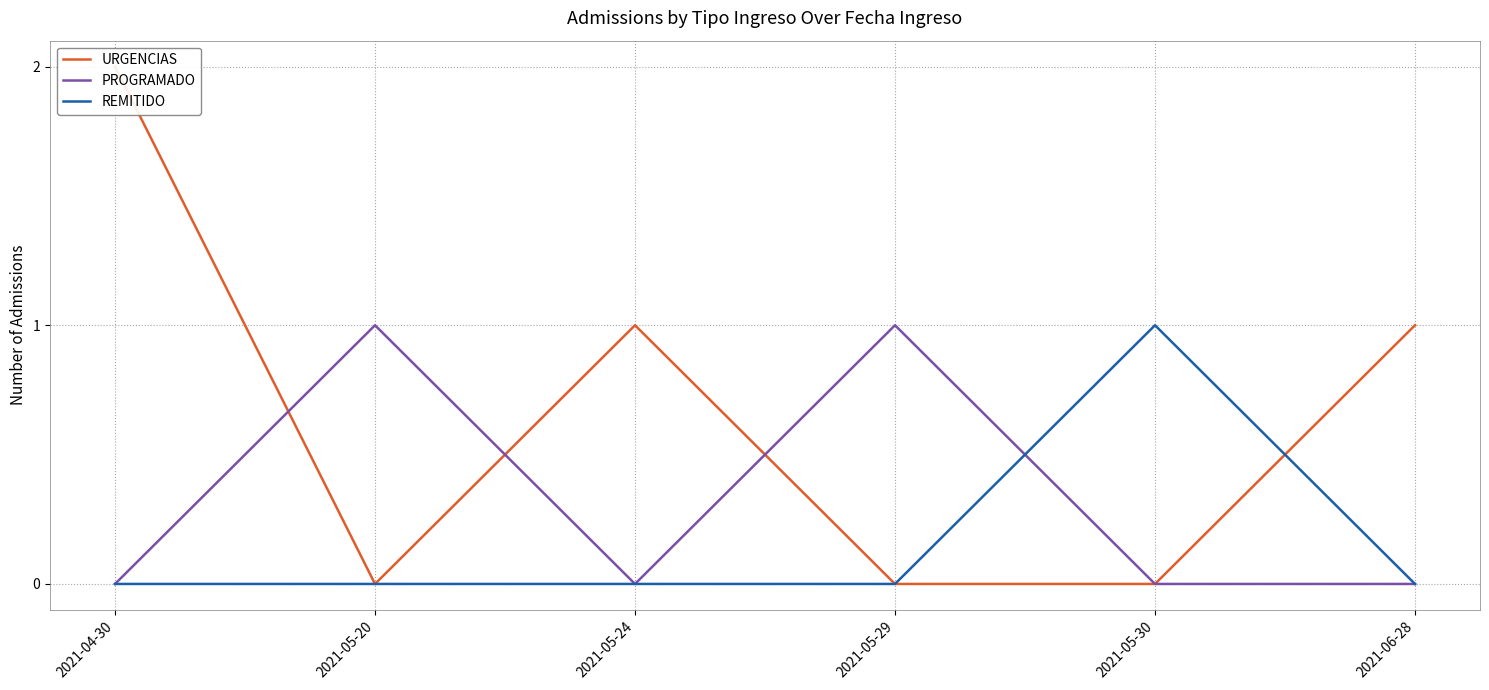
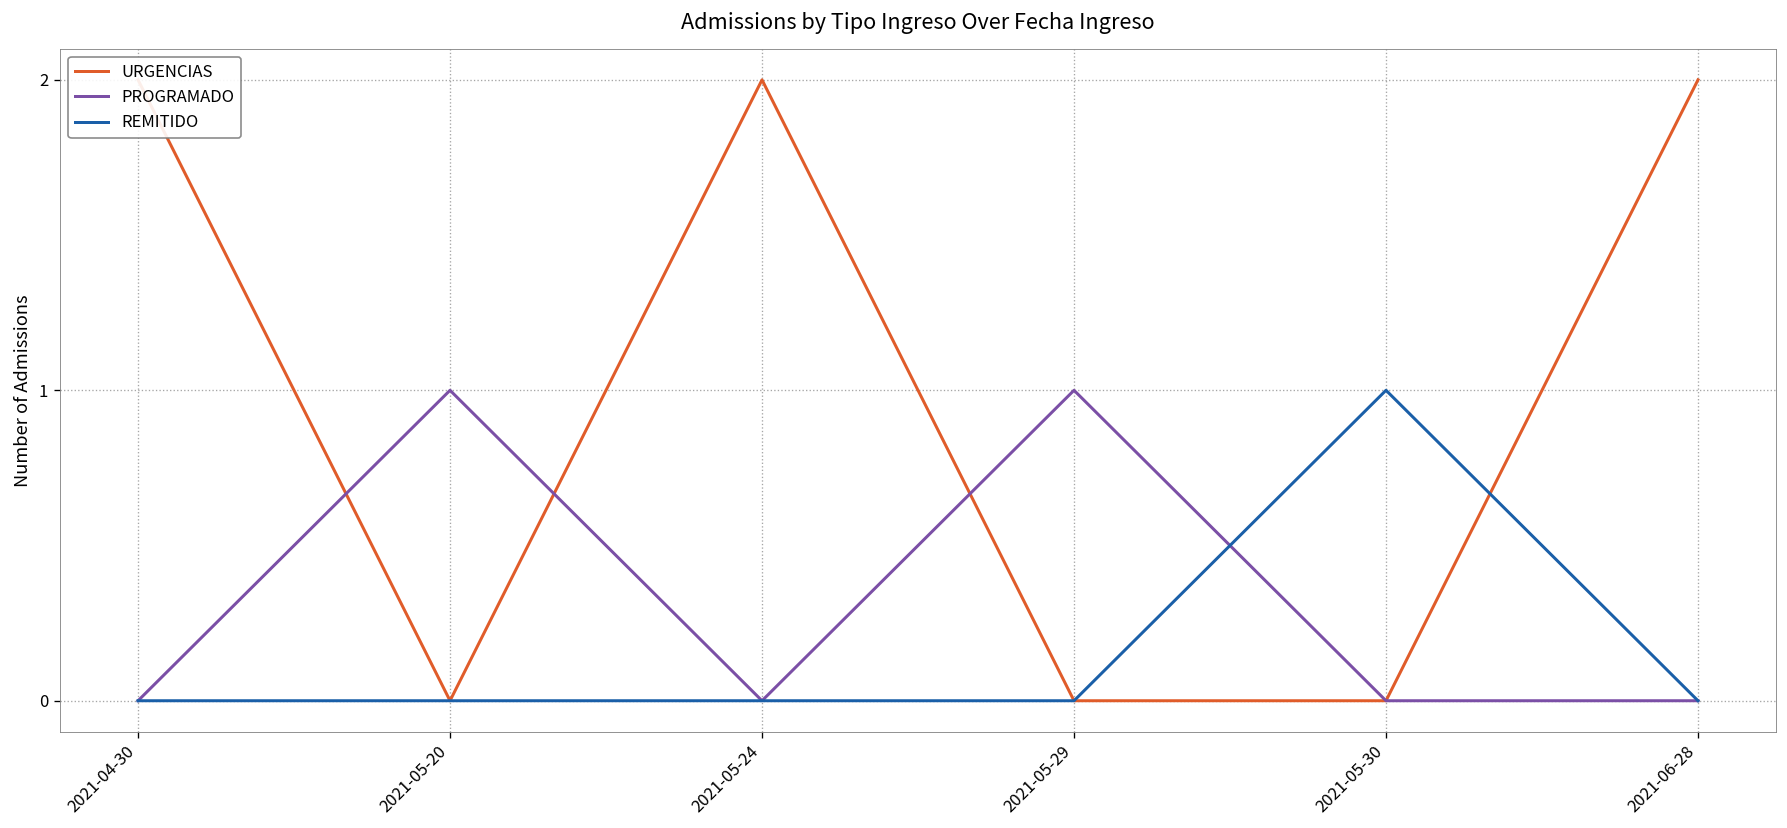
  {
    "URGENCIAS": {
-     "2021-05-24": 1,
-     "2021-06-28": 1
+     "2021-05-24": 2,
+     "2021-06-28": 2
    },
    "PROGRAMADO": {
      "2021-05-20": 1,
      "2021-05-29": 1
    },
    "REMITIDO": {
      "2021-05-30": 1
    }
  }
